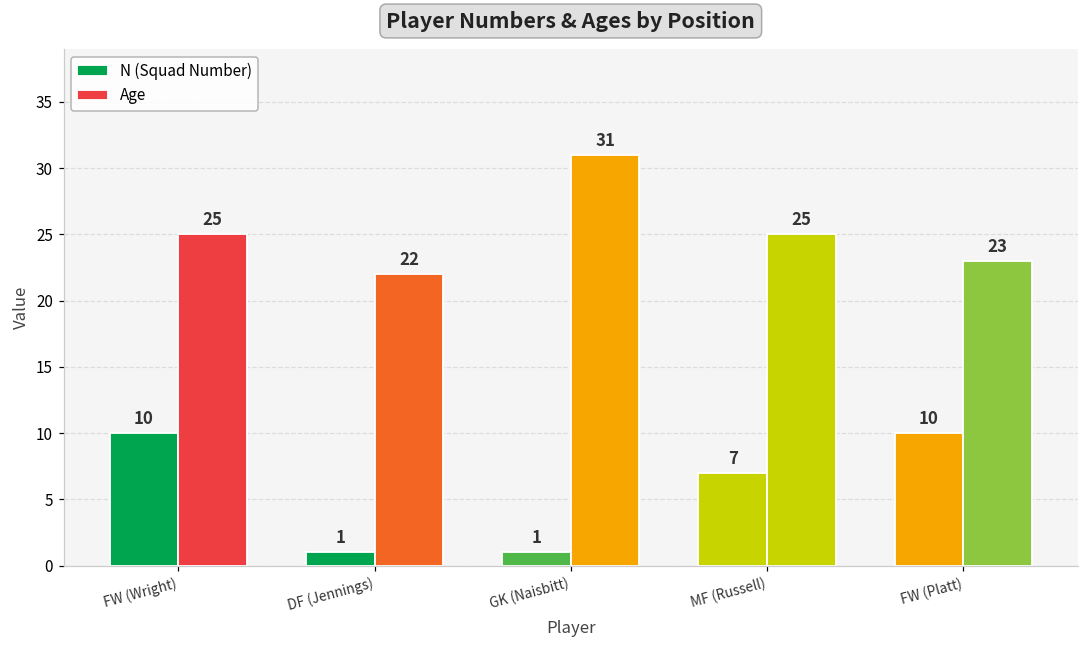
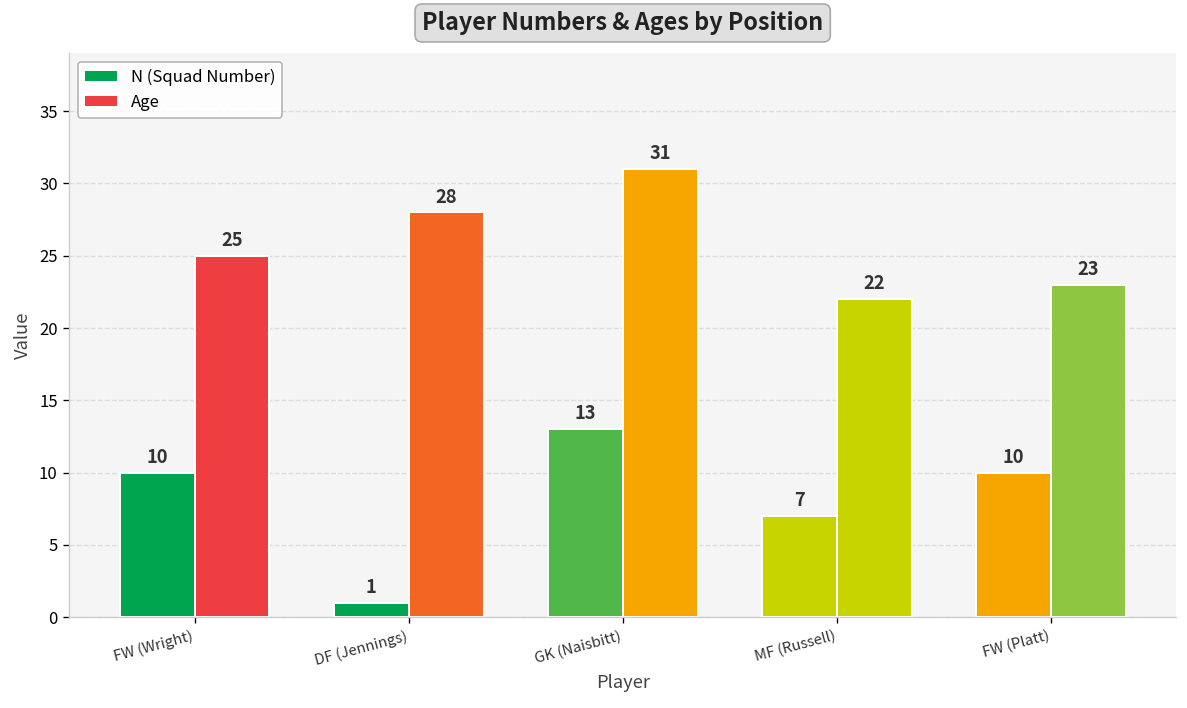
  {
    "N (Squad Number)": {
      "FW (Wright)": 10,
      "DF (Jennings)": 1,
-     "GK (Naisbitt)": 1,
+     "GK (Naisbitt)": 13,
      "MF (Russell)": 7,
      "FW (Platt)": 10
    },
    "Age": {
      "FW (Wright)": 25,
-     "DF (Jennings)": 22,
+     "DF (Jennings)": 28,
      "GK (Naisbitt)": 31,
-     "MF (Russell)": 25,
+     "MF (Russell)": 22,
      "FW (Platt)": 23
    }
  }
